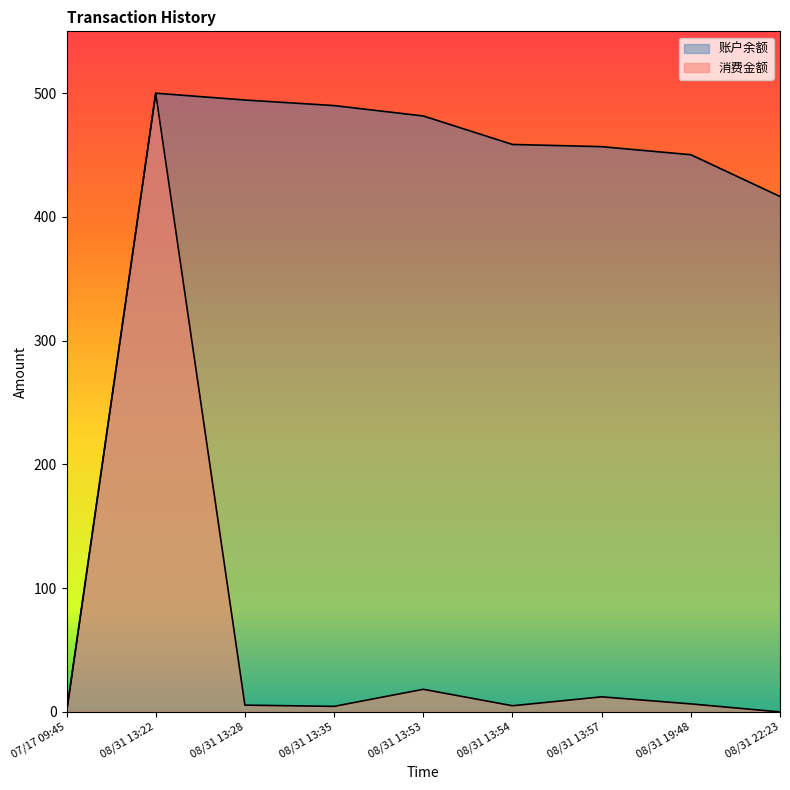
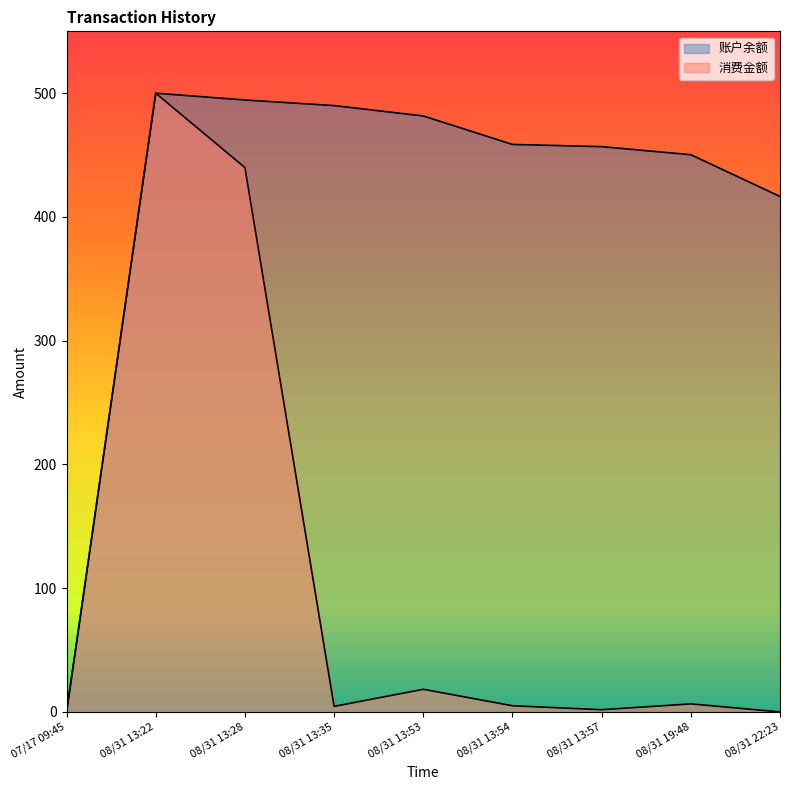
  {
    "账户余额": {
      "08/31 13:28": 495,
      "08/31 13:35": 490,
      "08/31 13:53": 482,
      "08/31 13:54": 459,
      "08/31 13:57": 457,
      "08/31 19:48": 450,
      "08/31 22:23": 417
    },
    "消费金额": {
-     "08/31 13:28": 6,
+     "08/31 13:28": 440,
      "08/31 13:35": 5,
      "08/31 13:53": 18,
      "08/31 13:54": 5,
-     "08/31 13:57": 12,
+     "08/31 13:57": 2,
      "08/31 19:48": 7,
      "08/31 22:23": 0
    }
  }
